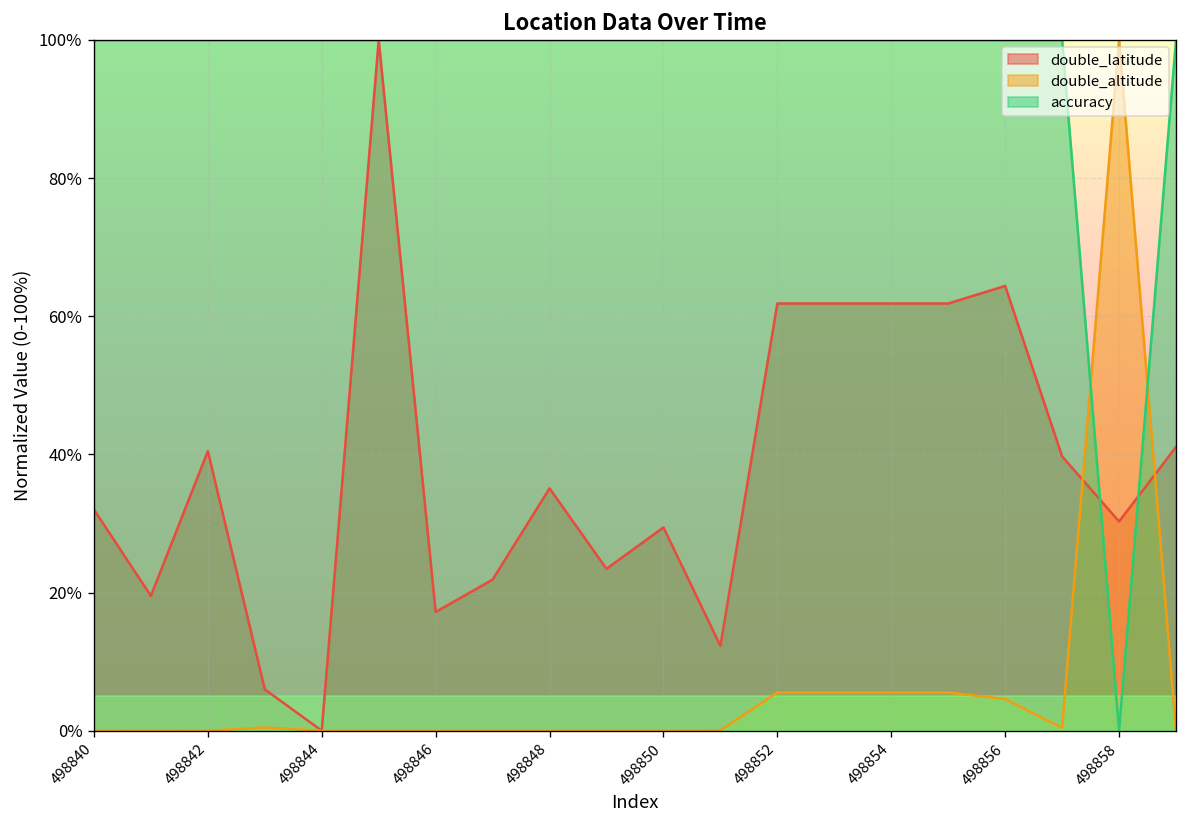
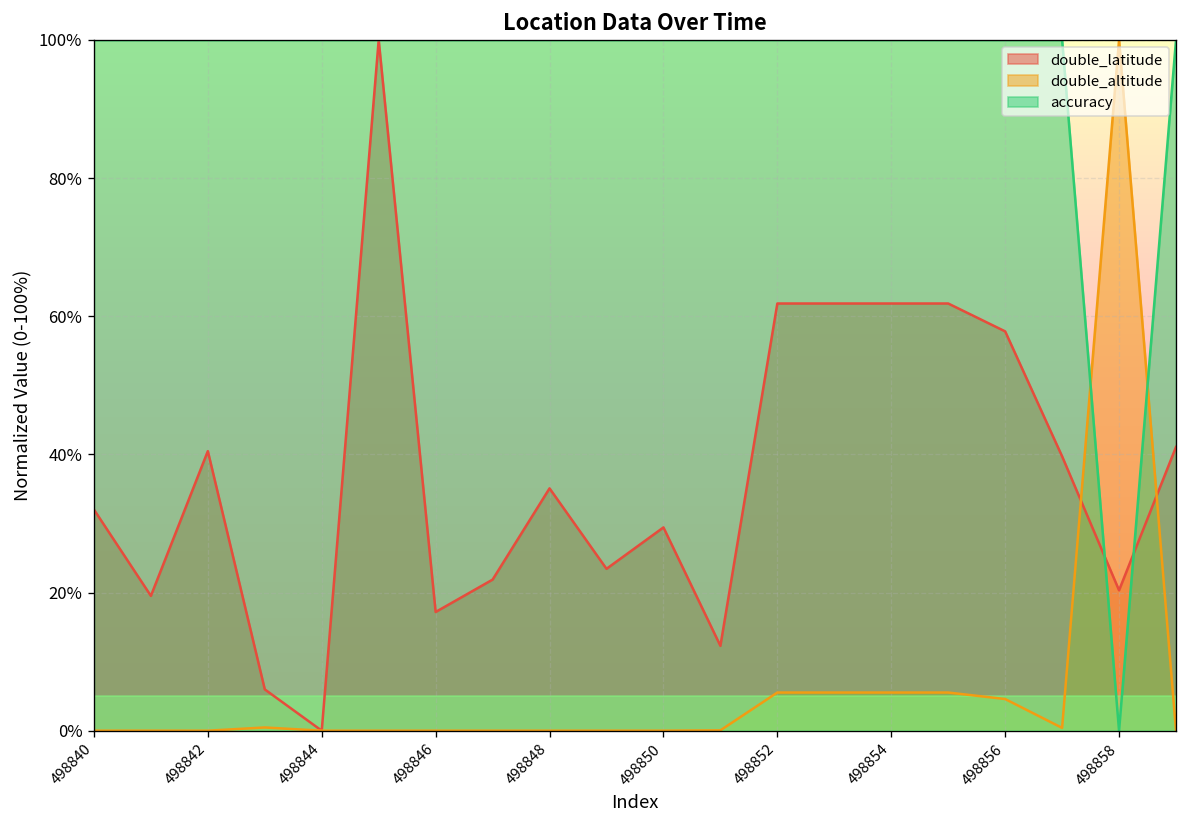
  {
    "double_latitude": {
      "498840": "32%",
      "498842": "40%",
      "498846": "17%",
      "498848": "35%",
      "498850": "29%",
      "498852": "62%",
      "498854": "62%",
-     "498856": "64%",
-     "498858": "30%"
+     "498856": "58%",
+     "498858": "20%"
    },
    "double_altitude": {
      "498852": "6%",
      "498854": "6%",
      "498858": "100%"
    },
    "accuracy": {
      "498840": "100%",
      "498842": "100%",
      "498844": "100%",
      "498846": "100%",
      "498848": "100%",
      "498850": "100%",
      "498852": "100%",
      "498854": "100%",
      "498856": "100%"
    }
  }
